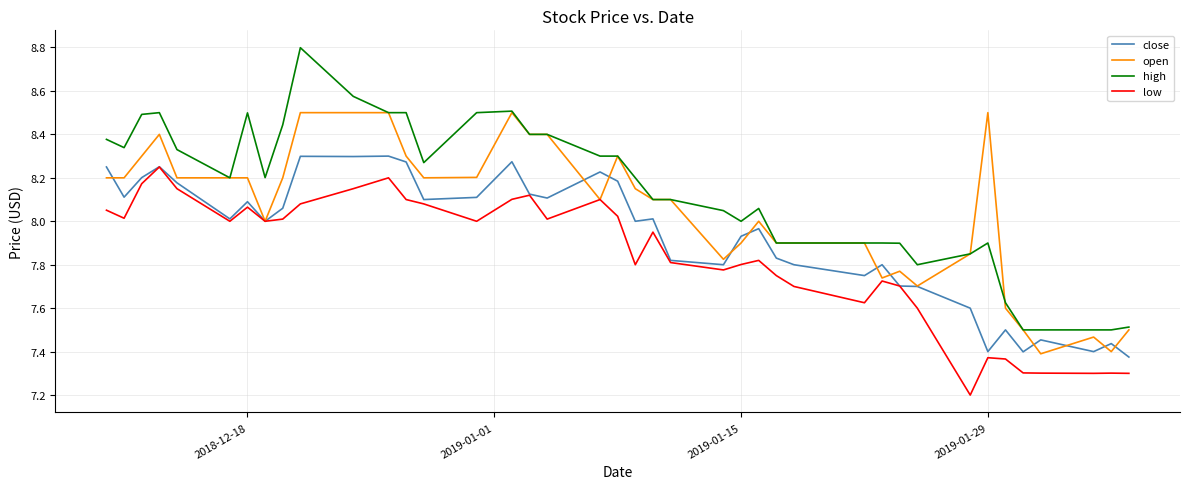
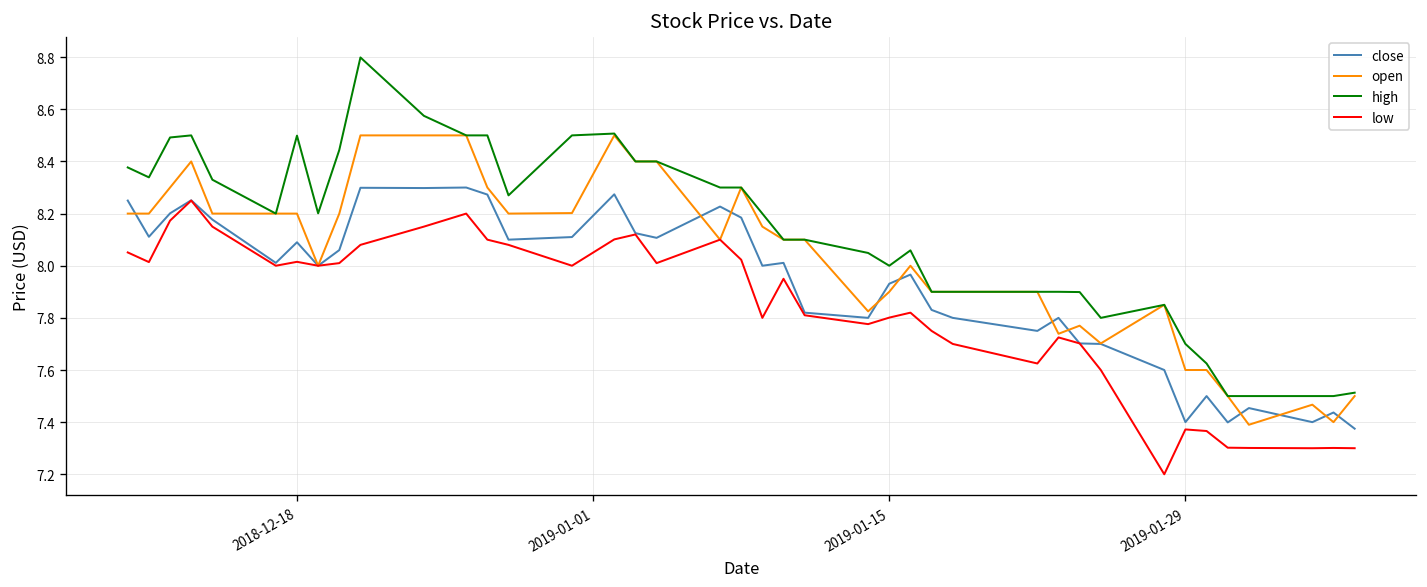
  {
    "close": {
      "2018-12-18": 8.09,
      "2019-01-15": 7.93,
      "2019-01-29": 7.40
    },
    "open": {
      "2018-12-18": 8.2,
      "2019-01-15": 7.9,
-     "2019-01-29": 8.5
+     "2019-01-29": 7.6
    },
    "high": {
      "2018-12-18": 8.5,
      "2019-01-15": 8.0,
-     "2019-01-29": 7.9
+     "2019-01-29": 7.7
    },
    "low": {
-     "2018-12-18": 8.07,
+     "2018-12-18": 8.02,
      "2019-01-15": 7.80,
      "2019-01-29": 7.37
    }
  }
